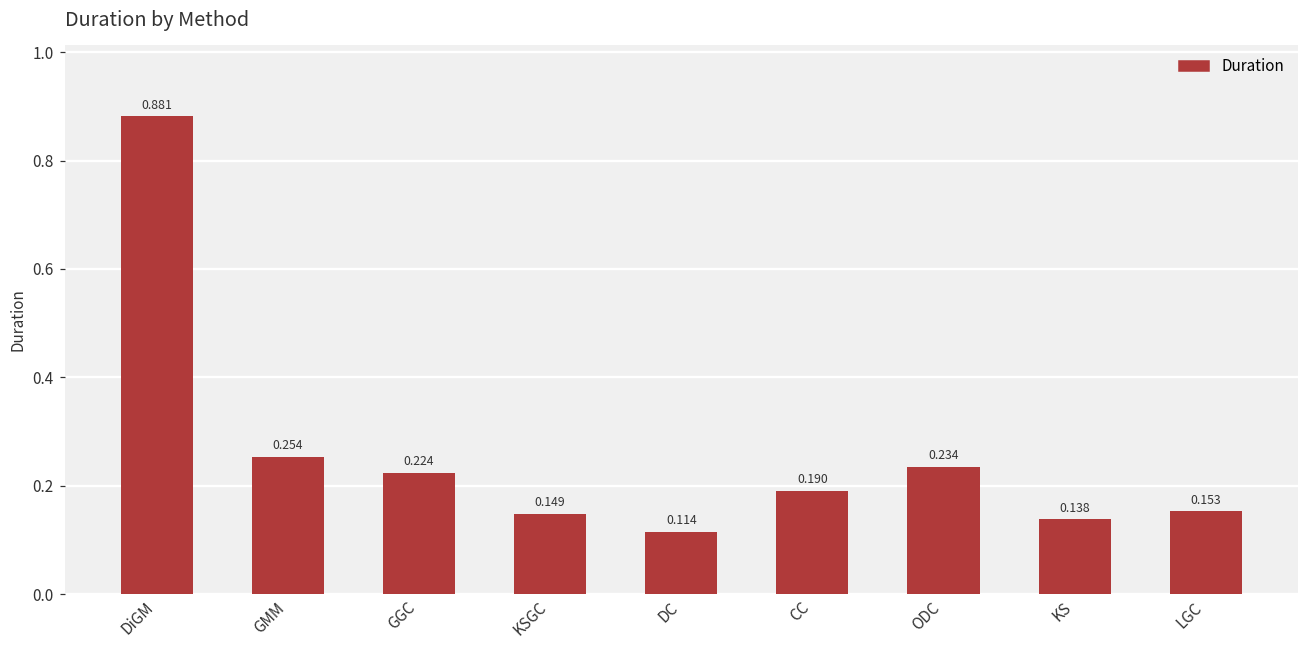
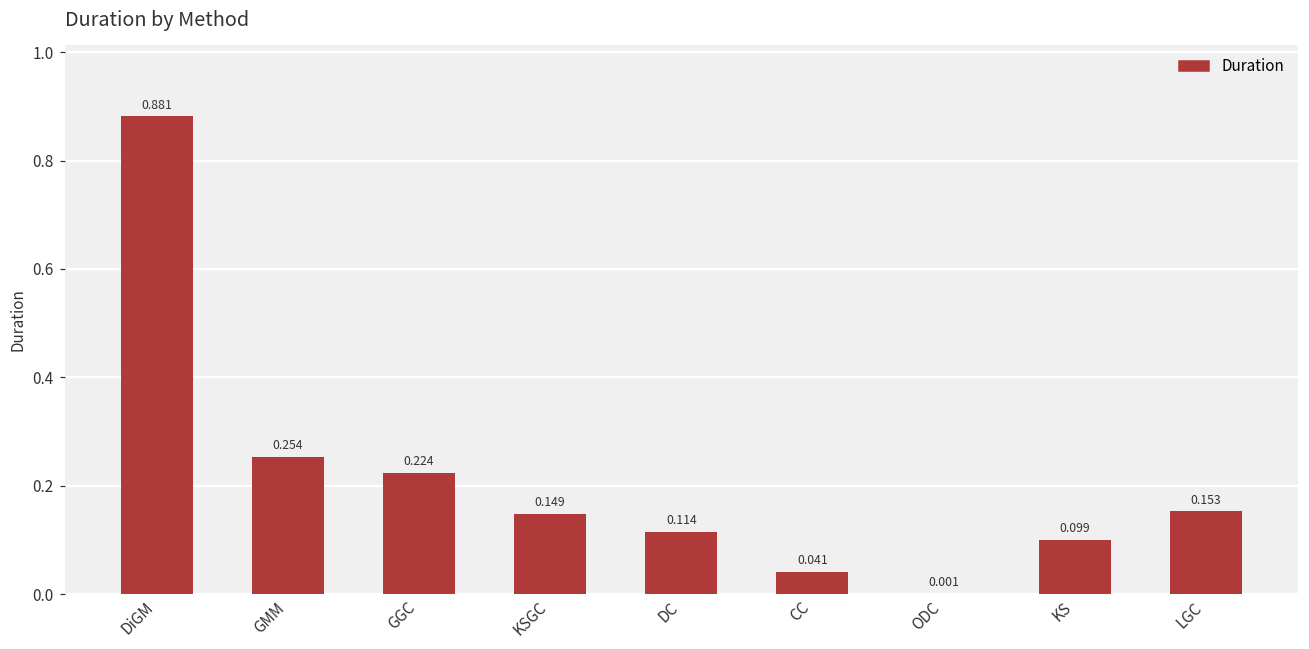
  {
    "DiGM": 0.881,
    "GMM": 0.254,
    "GGC": 0.224,
    "KSGC": 0.149,
    "DC": 0.114,
-   "CC": 0.190,
-   "ODC": 0.234,
-   "KS": 0.138,
+   "CC": 0.041,
+   "ODC": 0.001,
+   "KS": 0.099,
    "LGC": 0.153
  }
